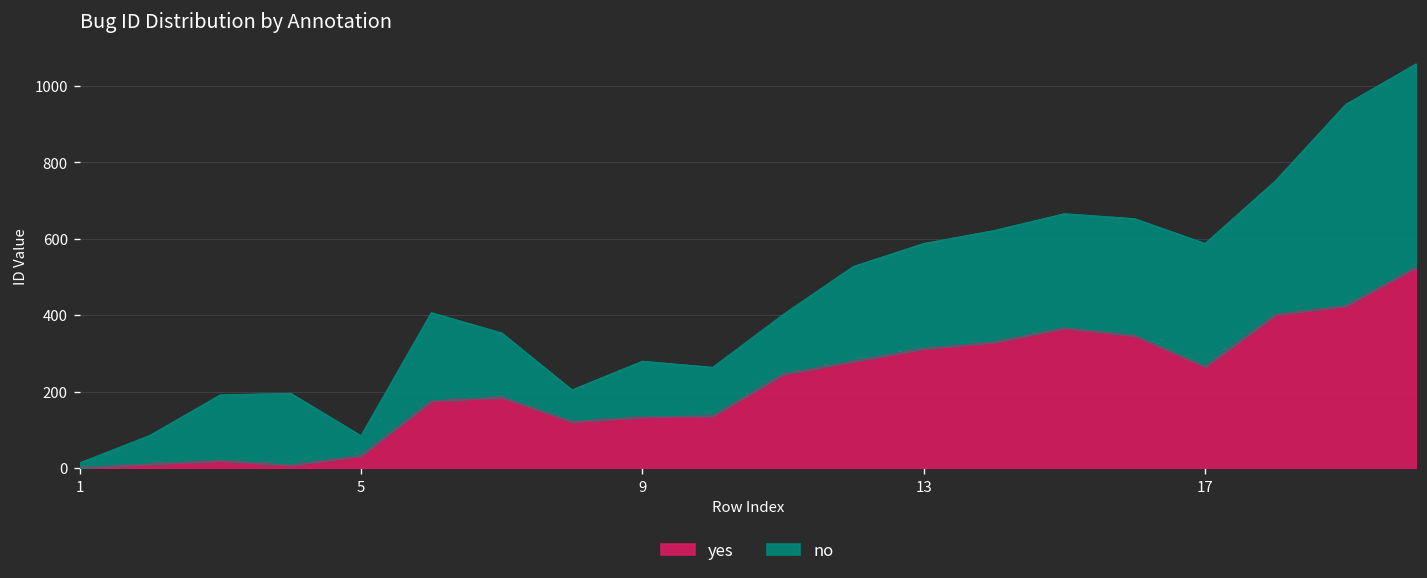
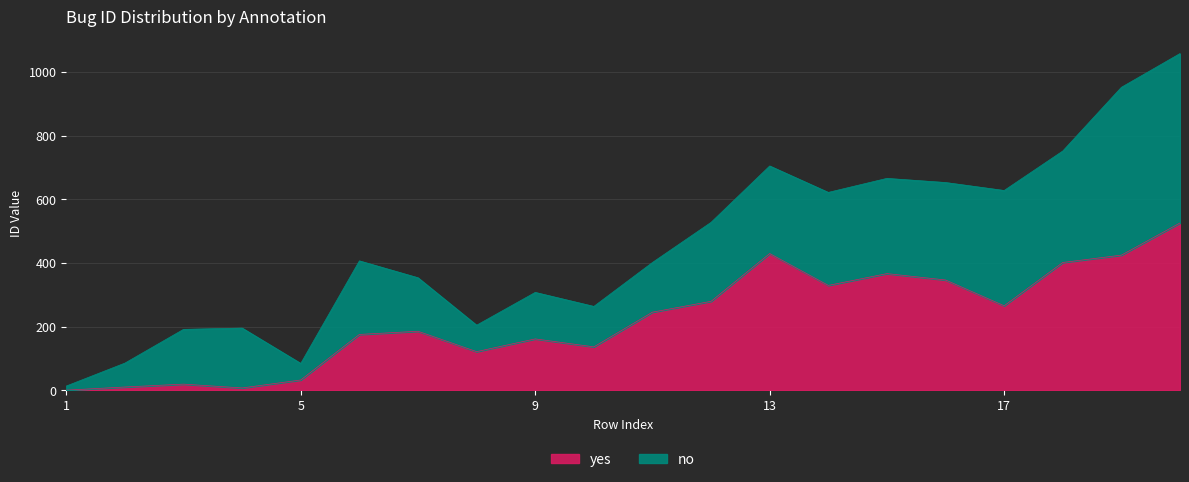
  {
    "yes": {
      "1": 0,
      "5": 30,
-     "9": 130,
-     "13": 310,
+     "9": 160,
+     "13": 430,
      "17": 270
    },
    "no": {
      "1": 10,
      "5": 50,
      "9": 150,
      "13": 280,
-     "17": 320
+     "17": 360
    }
  }
